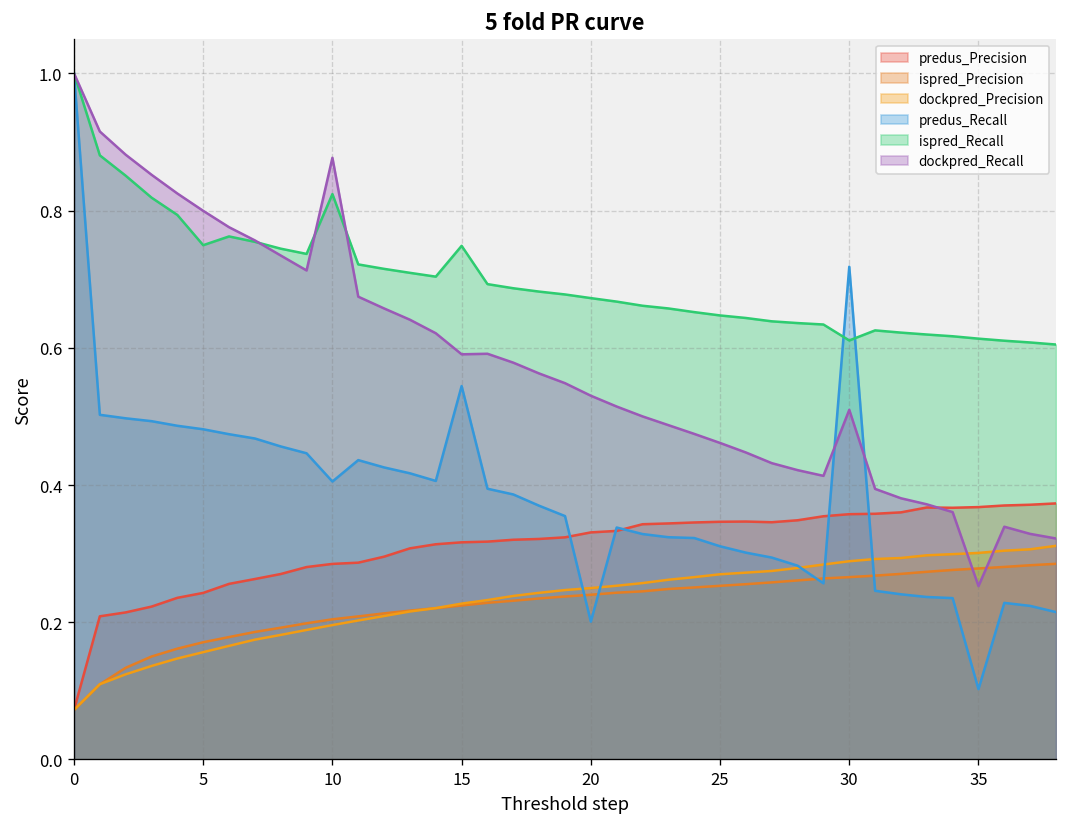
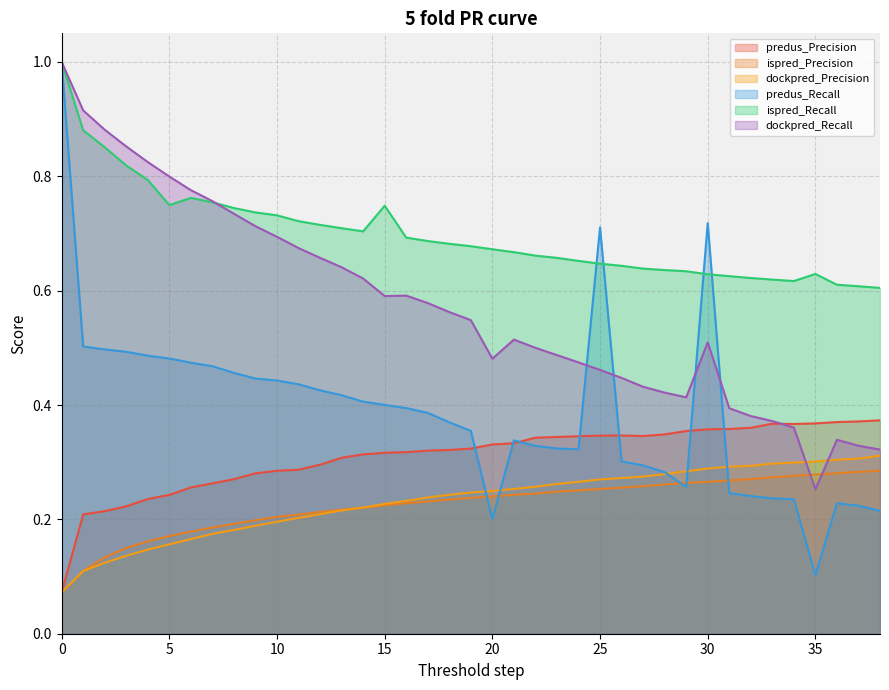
  {
    "predus_Recall": {
      "5": 0.48,
-     "10": 0.41,
-     "15": 0.54,
+     "10": 0.44,
+     "15": 0.40,
      "20": 0.20,
-     "25": 0.31,
+     "25": 0.71,
      "30": 0.72,
      "35": 0.10
    },
    "ispred_Recall": {
      "5": 0.75,
-     "10": 0.82,
+     "10": 0.73,
      "15": 0.75,
      "20": 0.67,
      "25": 0.65,
-     "30": 0.61,
-     "35": 0.61
+     "30": 0.63,
+     "35": 0.63
    },
    "dockpred_Recall": {
      "5": 0.80,
-     "10": 0.88,
+     "10": 0.69,
      "15": 0.59,
-     "20": 0.53,
+     "20": 0.48,
      "25": 0.46,
      "30": 0.51,
      "35": 0.25
    }
  }
